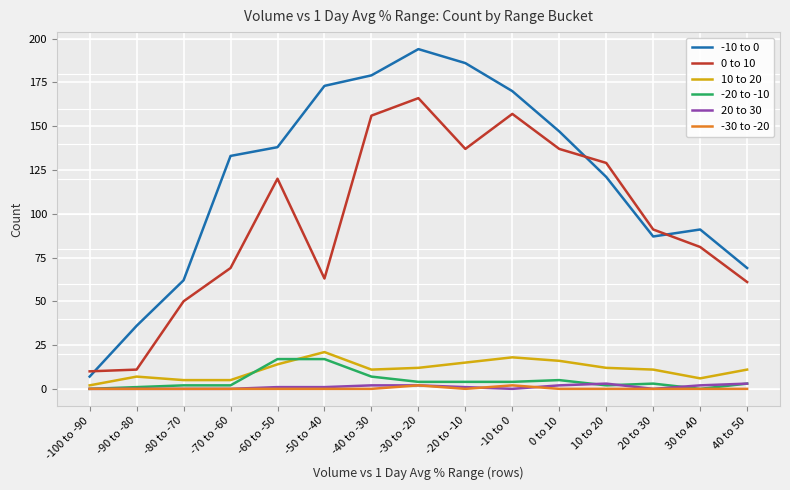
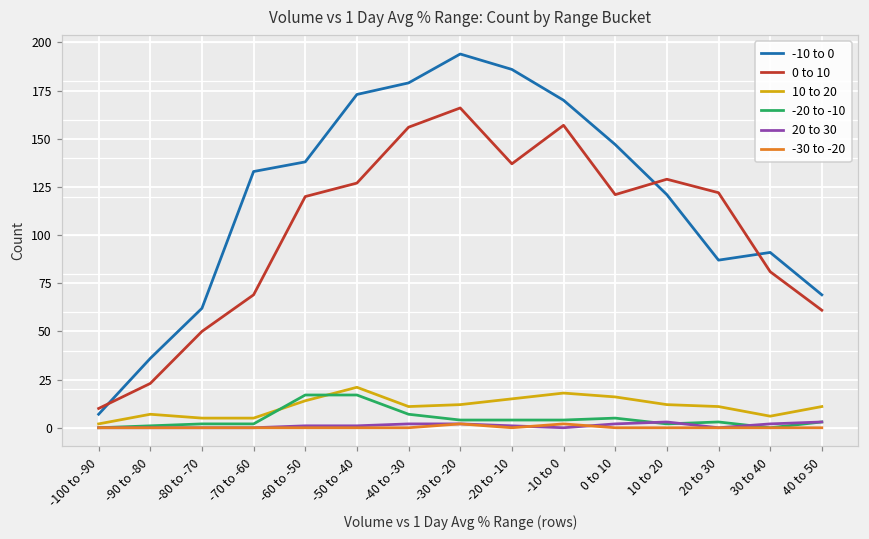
  {
    "0 to 10": {
      "-100 to -90": 10,
-     "-90 to -80": 11,
+     "-90 to -80": 23,
      "-80 to -70": 50,
      "-70 to -60": 69,
      "-60 to -50": 120,
-     "-50 to -40": 63,
+     "-50 to -40": 127,
      "-40 to -30": 156,
      "-30 to -20": 166,
      "-20 to -10": 137,
      "-10 to 0": 157,
-     "0 to 10": 137,
+     "0 to 10": 121,
      "10 to 20": 129,
-     "20 to 30": 91,
+     "20 to 30": 122,
      "30 to 40": 81,
      "40 to 50": 61
    },
    "-20 to -10": {
      "-80 to -70": 2,
      "-70 to -60": 2,
      "-60 to -50": 17,
      "-50 to -40": 17,
      "-40 to -30": 7,
      "-30 to -20": 4,
      "-20 to -10": 4,
      "-10 to 0": 4,
      "0 to 10": 5,
      "20 to 30": 3
    },
    "20 to 30": {
      "-40 to -30": 2,
      "0 to 10": 2,
      "30 to 40": 2
    }
  }
